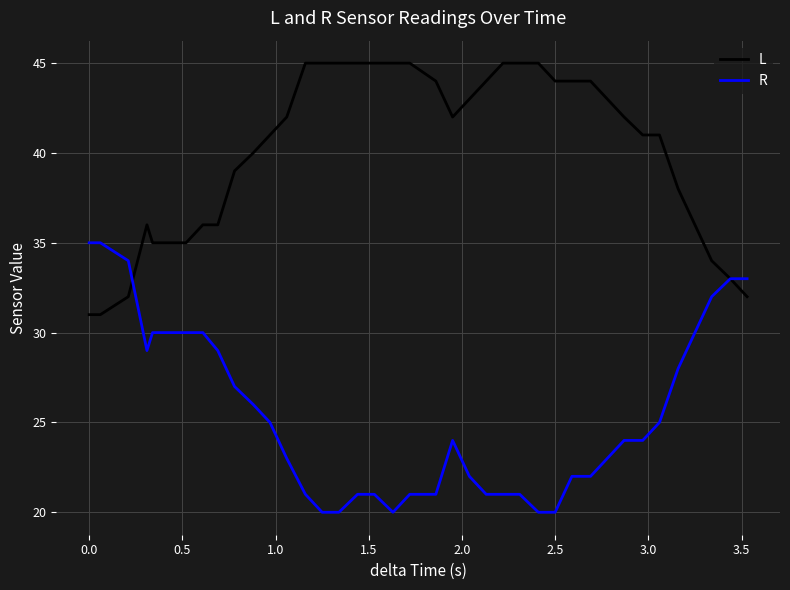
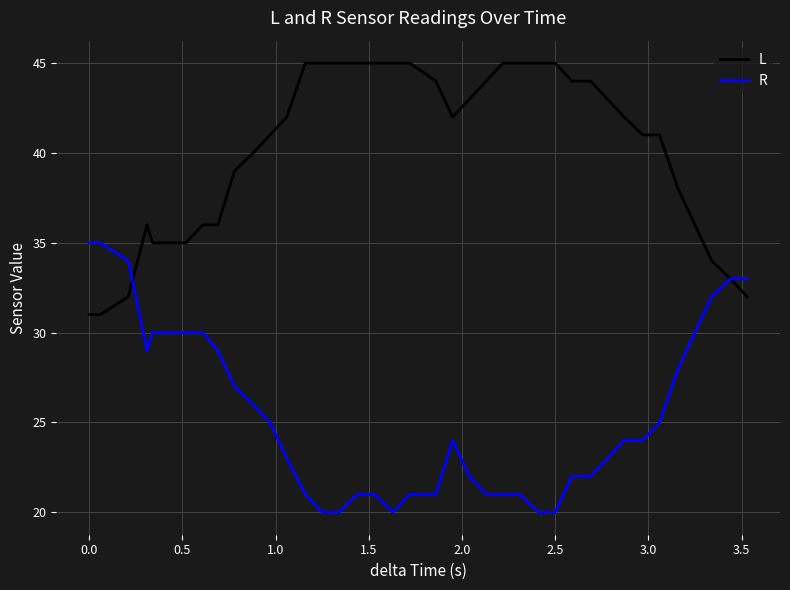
  {
    "L": {
      "0.0": 31,
-     "2.5": 44
+     "2.5": 45
    },
    "R": {
      "0.0": 35,
      "2.5": 20
    }
  }
